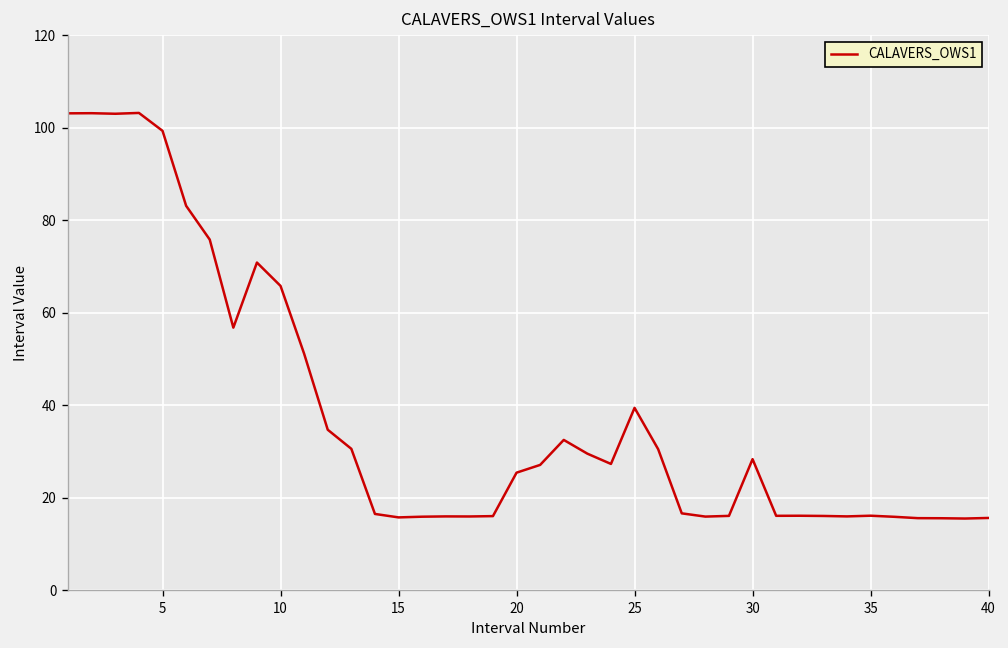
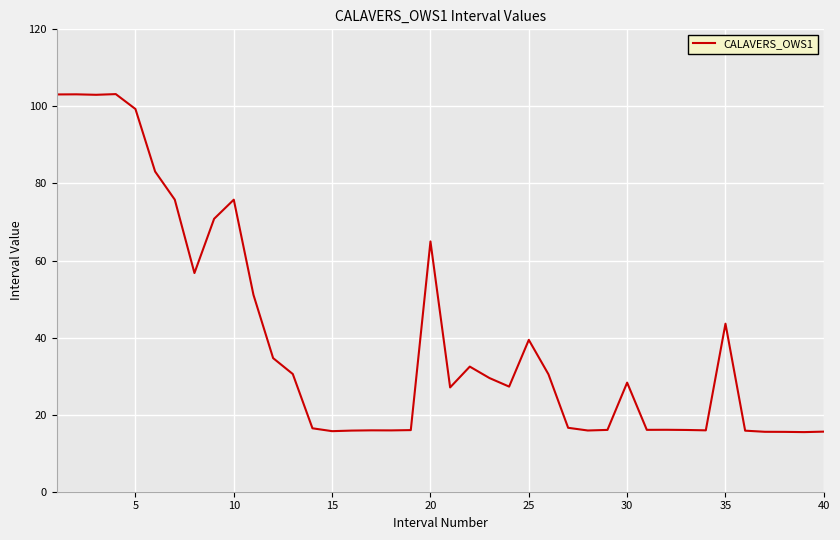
  {
    "5": 99,
-   "10": 66,
+   "10": 76,
    "15": 16,
-   "20": 25,
+   "20": 65,
    "25": 39,
    "30": 28,
-   "35": 16,
+   "35": 44,
    "40": 16
  }
